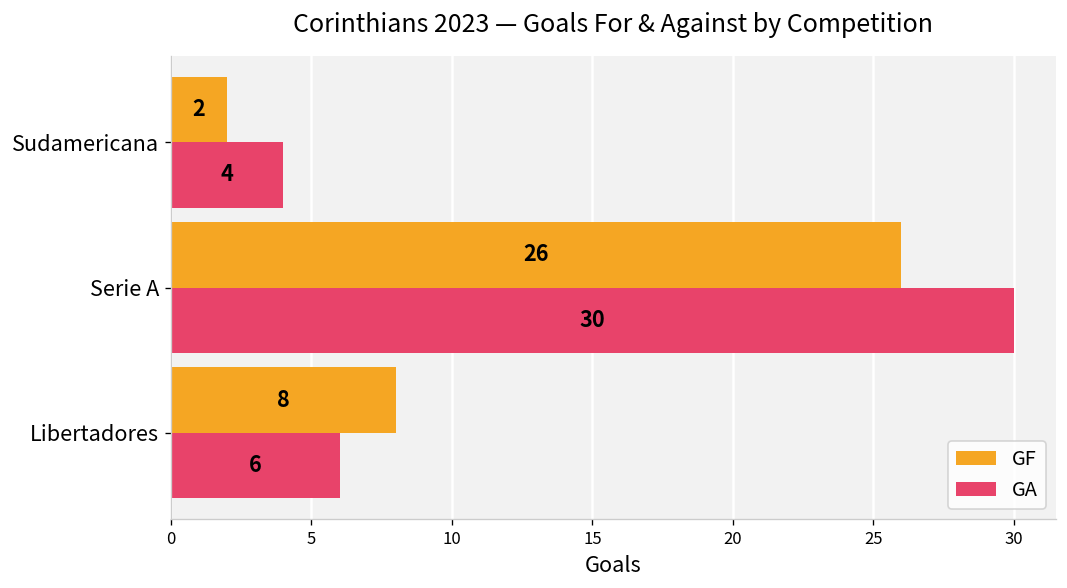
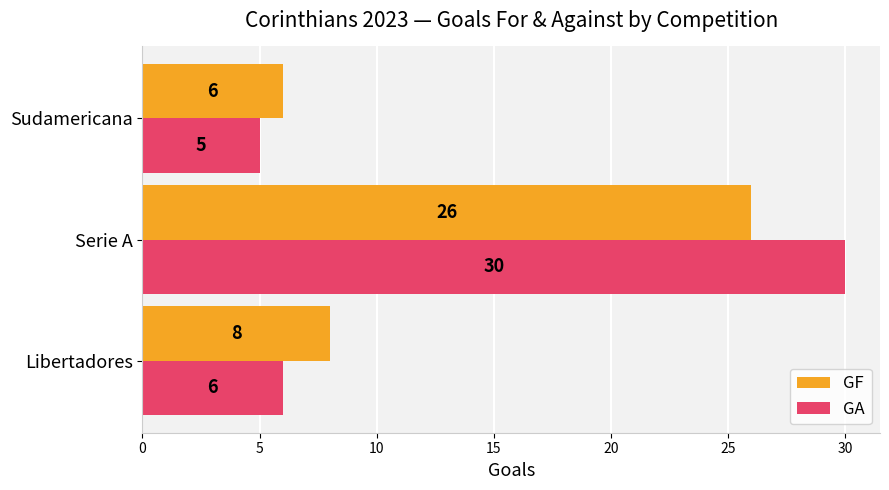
  {
    "GF": {
-     "Sudamericana": 2,
+     "Sudamericana": 6,
      "Serie A": 26,
      "Libertadores": 8
    },
    "GA": {
-     "Sudamericana": 4,
+     "Sudamericana": 5,
      "Serie A": 30,
      "Libertadores": 6
    }
  }
